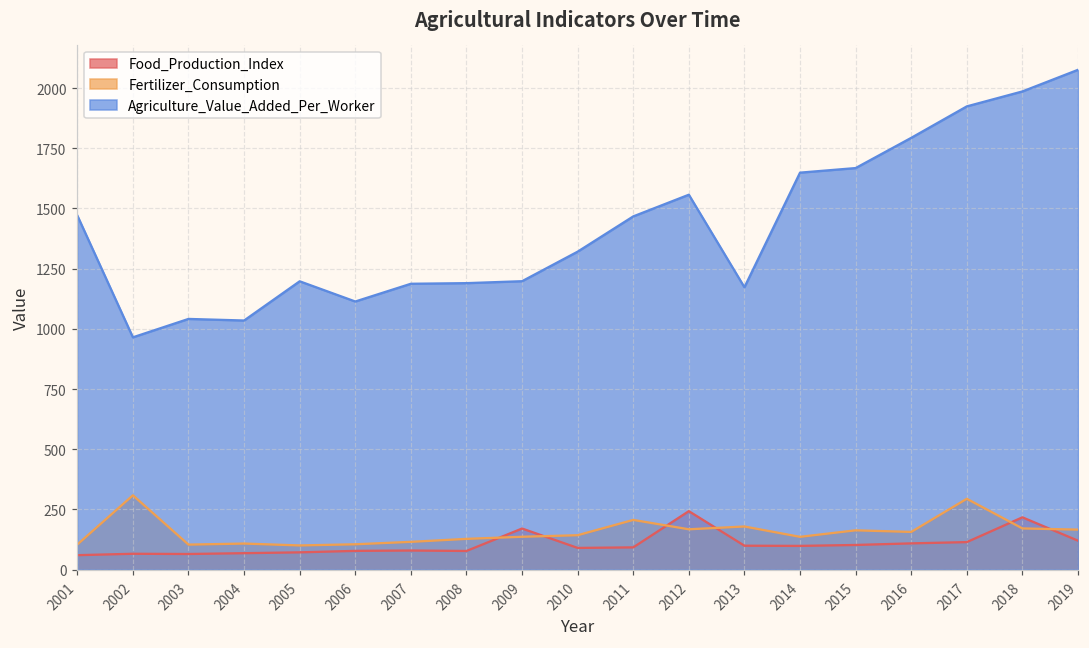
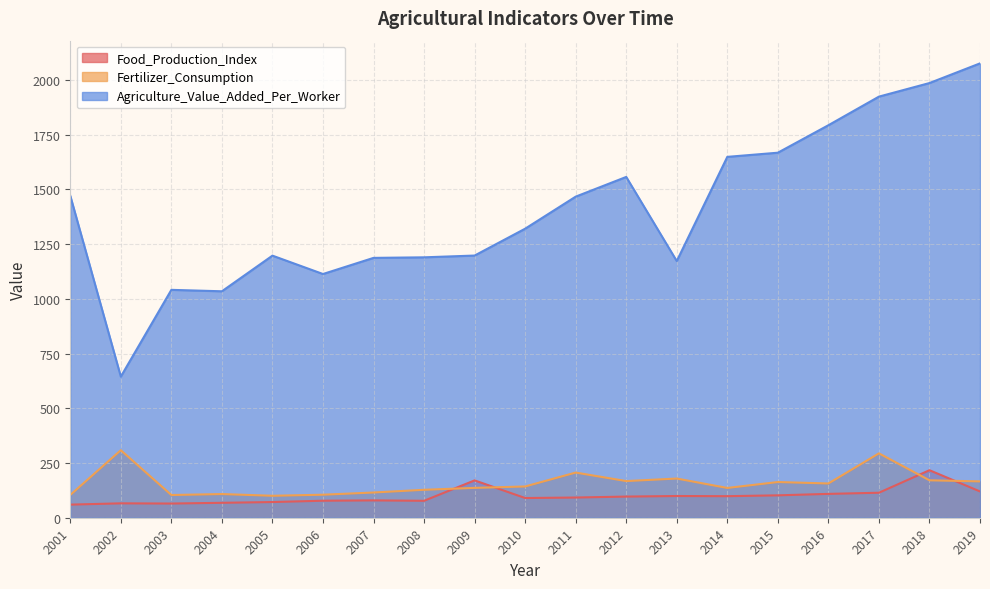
  {
    "Food_Production_Index": {
      "2001": 60,
      "2002": 70,
      "2003": 60,
      "2004": 70,
      "2005": 70,
      "2006": 80,
      "2007": 80,
      "2008": 80,
      "2009": 170,
      "2010": 90,
      "2011": 90,
-     "2012": 240,
+     "2012": 100,
      "2013": 100,
      "2014": 100,
      "2015": 100,
      "2016": 110,
      "2017": 110,
      "2018": 220,
      "2019": 120
    },
    "Fertilizer_Consumption": {
      "2001": 100,
      "2002": 310,
      "2003": 100,
      "2004": 110,
      "2005": 100,
      "2006": 110,
      "2007": 120,
      "2008": 130,
      "2009": 140,
      "2010": 140,
      "2011": 210,
      "2012": 170,
      "2013": 180,
      "2014": 140,
      "2015": 160,
      "2016": 160,
      "2017": 290,
      "2018": 170,
      "2019": 170
    },
    "Agriculture_Value_Added_Per_Worker": {
      "2001": 1470,
-     "2002": 960,
+     "2002": 640,
      "2003": 1040,
      "2004": 1030,
      "2005": 1200,
      "2006": 1110,
      "2007": 1190,
      "2008": 1190,
      "2009": 1200,
      "2010": 1320,
      "2011": 1470,
      "2012": 1560,
      "2013": 1170,
      "2014": 1650,
      "2015": 1670,
      "2016": 1790,
      "2017": 1920,
      "2018": 1990,
      "2019": 2080
    }
  }
